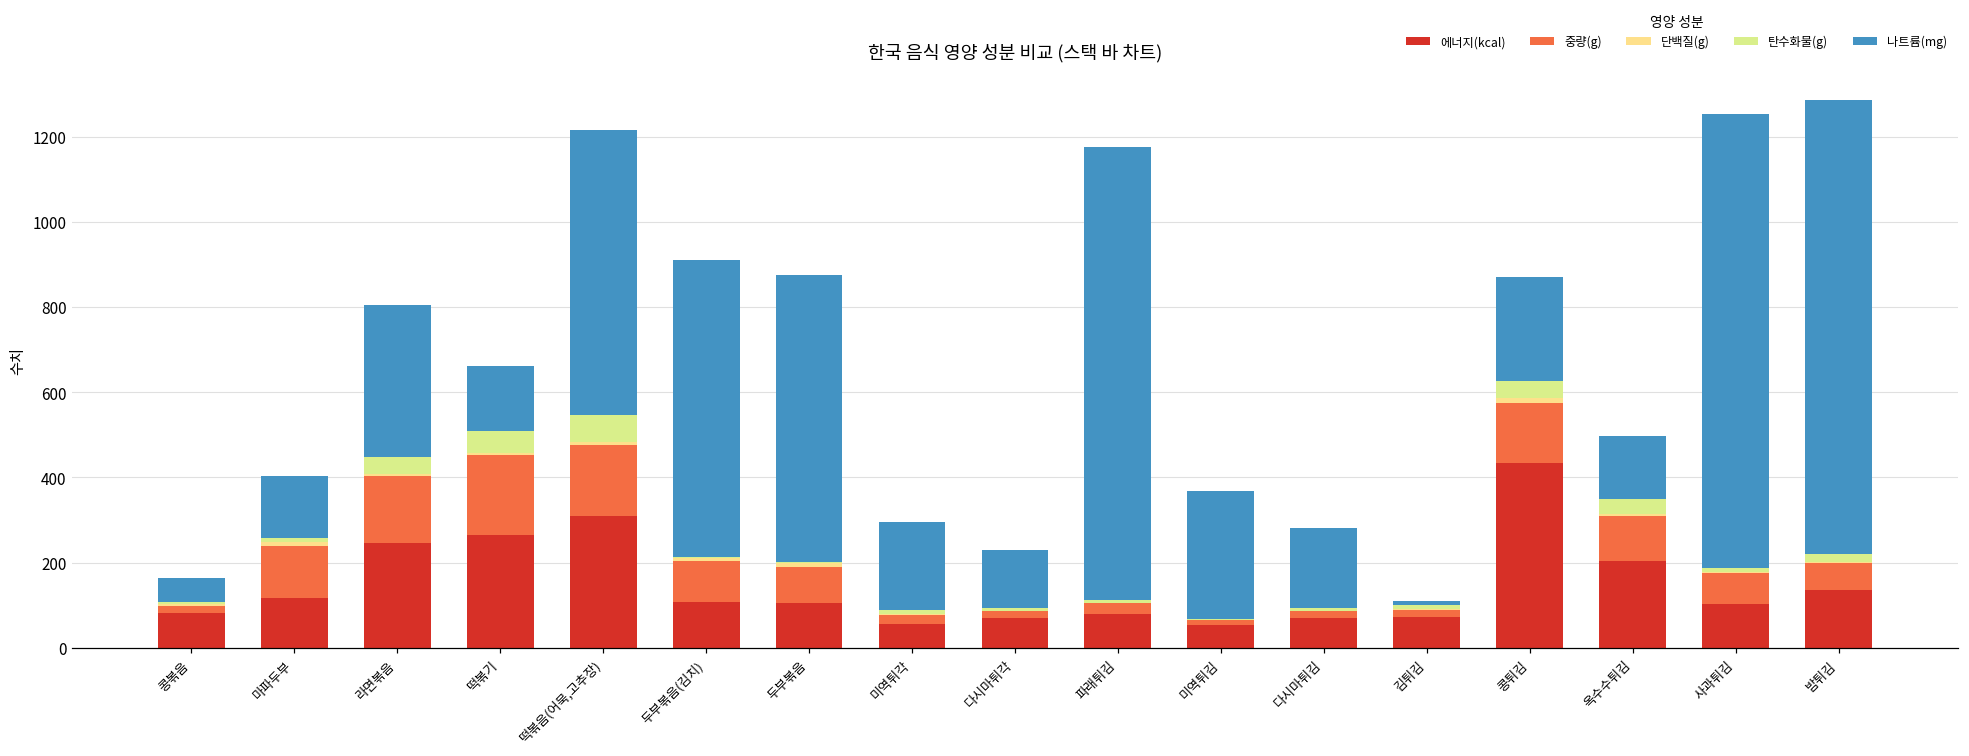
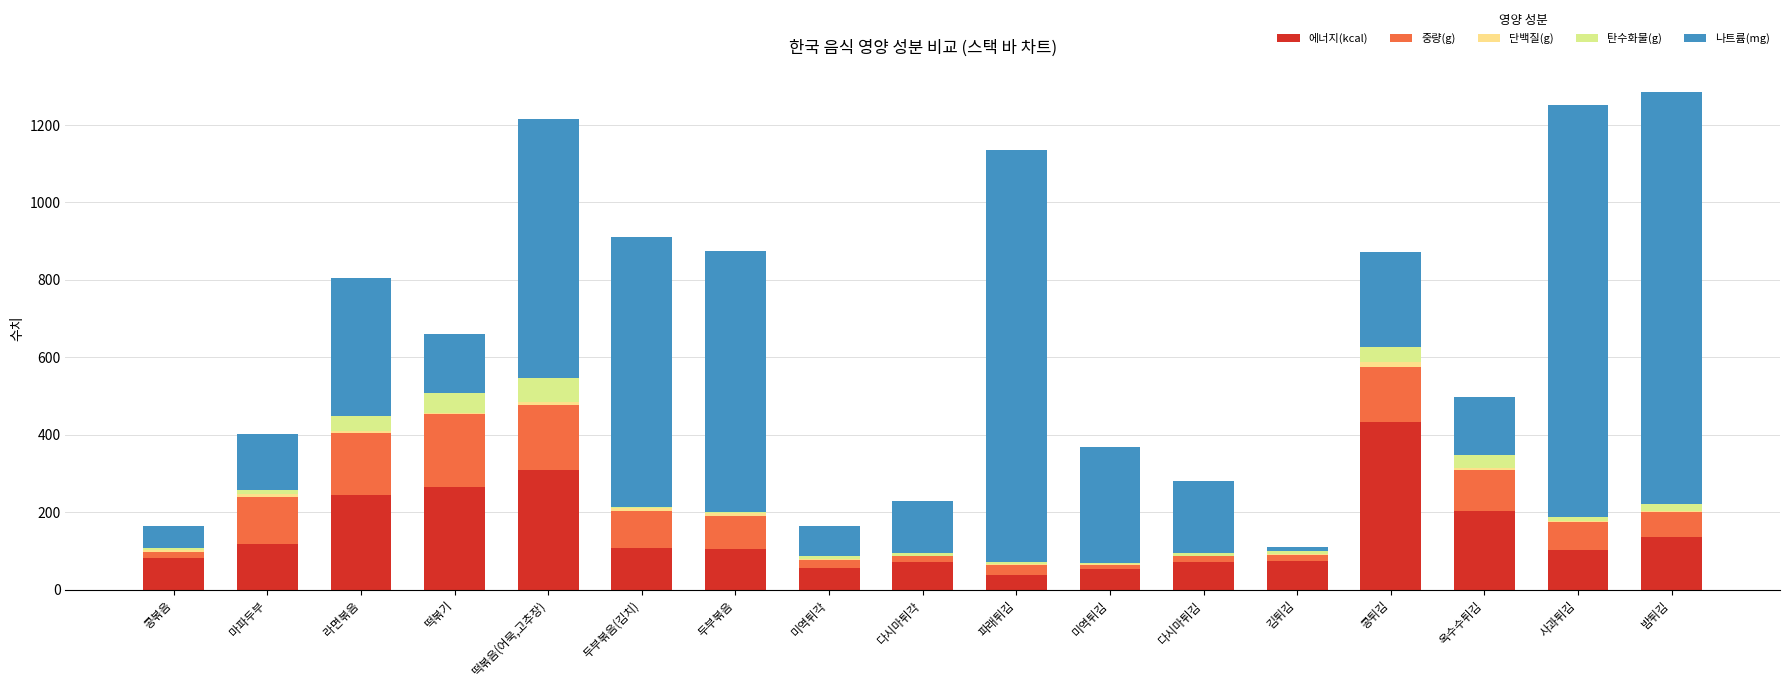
  {
    "에너지(kcal)": {
      "콩볶음": 80,
      "마파두부": 120,
      "라면볶음": 250,
      "떡볶기": 260,
      "떡볶음(어묵,고추장)": 310,
      "두부볶음(김치)": 110,
      "두부볶음": 110,
      "미역튀각": 60,
      "다시마튀각": 70,
-     "파래튀김": 80,
+     "파래튀김": 40,
      "미역튀김": 50,
      "다시마튀김": 70,
      "김튀김": 70,
      "콩튀김": 430,
      "옥수수튀김": 200,
      "사과튀김": 100,
      "밤튀김": 140
    },
    "중량(g)": {
      "콩볶음": 20,
      "마파두부": 120,
      "라면볶음": 160,
      "떡볶기": 190,
      "떡볶음(어묵,고추장)": 170,
      "두부볶음(김치)": 100,
      "두부볶음": 90,
      "미역튀각": 20,
      "다시마튀각": 20,
      "파래튀김": 30,
      "미역튀김": 10,
      "다시마튀김": 20,
      "김튀김": 20,
      "콩튀김": 140,
      "옥수수튀김": 110,
      "사과튀김": 70,
      "밤튀김": 60
    },
    "나트륨(mg)": {
      "콩볶음": 60,
      "마파두부": 140,
      "라면볶음": 360,
      "떡볶기": 150,
      "떡볶음(어묵,고추장)": 670,
      "두부볶음(김치)": 700,
      "두부볶음": 670,
-     "미역튀각": 210,
+     "미역튀각": 80,
      "다시마튀각": 130,
      "파래튀김": 1060,
      "미역튀김": 300,
      "다시마튀김": 190,
      "김튀김": 10,
      "콩튀김": 250,
      "옥수수튀김": 150,
      "사과튀김": 1060,
      "밤튀김": 1070
    }
  }
